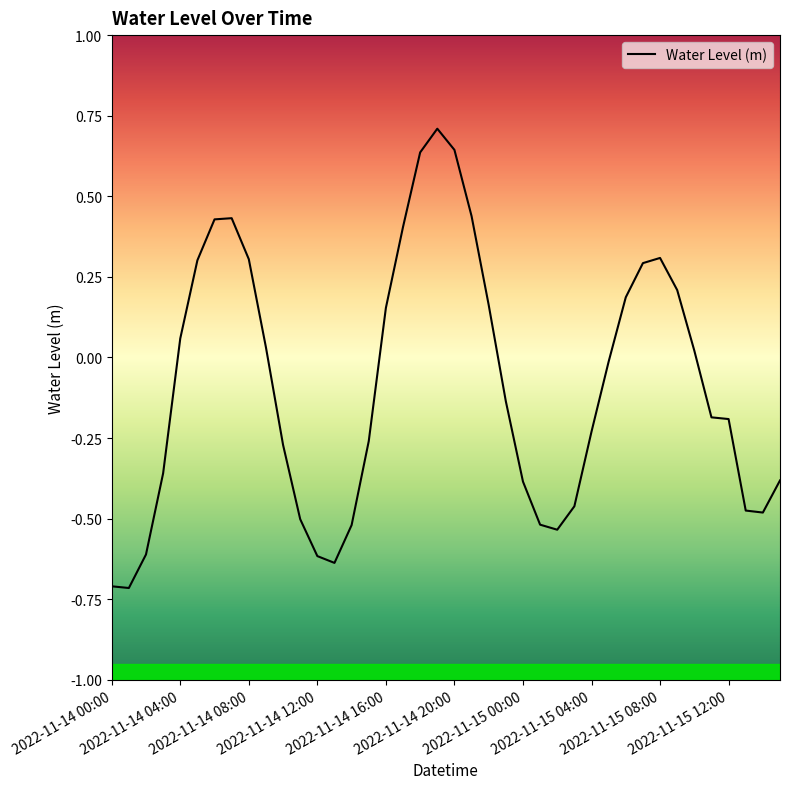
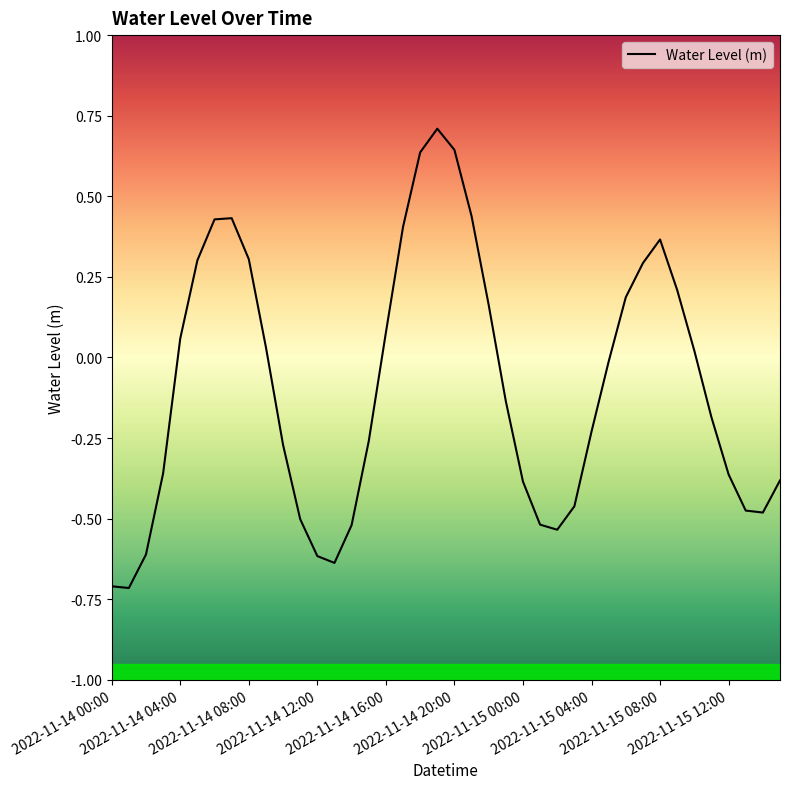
  {
    "2022-11-14 00:00": -0.71,
    "2022-11-14 04:00": 0.06,
    "2022-11-14 08:00": 0.30,
    "2022-11-14 12:00": -0.62,
-   "2022-11-14 16:00": 0.15,
+   "2022-11-14 16:00": 0.08,
    "2022-11-14 20:00": 0.64,
    "2022-11-15 00:00": -0.38,
    "2022-11-15 04:00": -0.23,
-   "2022-11-15 08:00": 0.31,
-   "2022-11-15 12:00": -0.19
+   "2022-11-15 08:00": 0.37,
+   "2022-11-15 12:00": -0.36
  }
